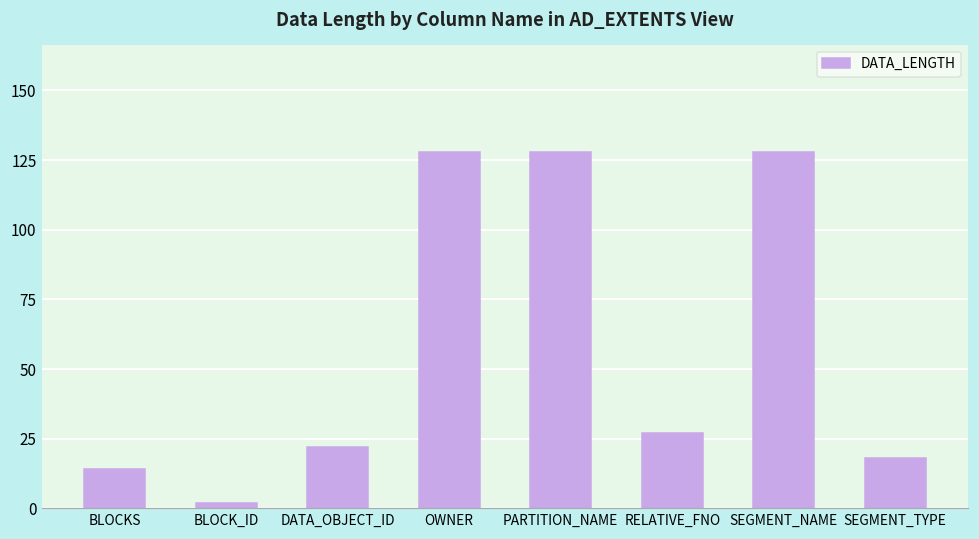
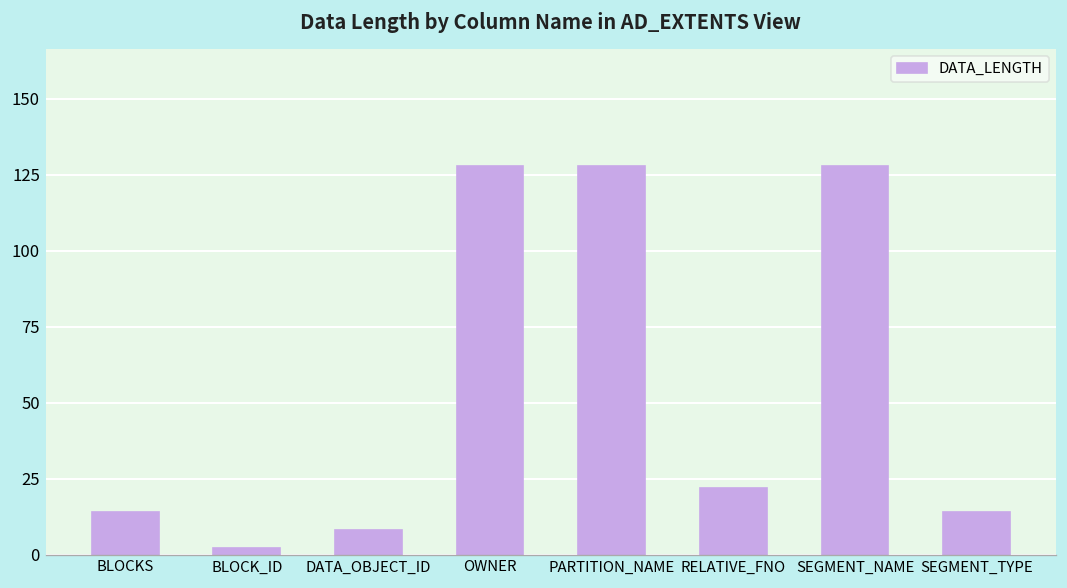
  {
    "BLOCKS": 14,
    "BLOCK_ID": 2,
-   "DATA_OBJECT_ID": 22,
+   "DATA_OBJECT_ID": 8,
    "OWNER": 128,
    "PARTITION_NAME": 128,
-   "RELATIVE_FNO": 27,
+   "RELATIVE_FNO": 22,
    "SEGMENT_NAME": 128,
-   "SEGMENT_TYPE": 18
+   "SEGMENT_TYPE": 14
  }
